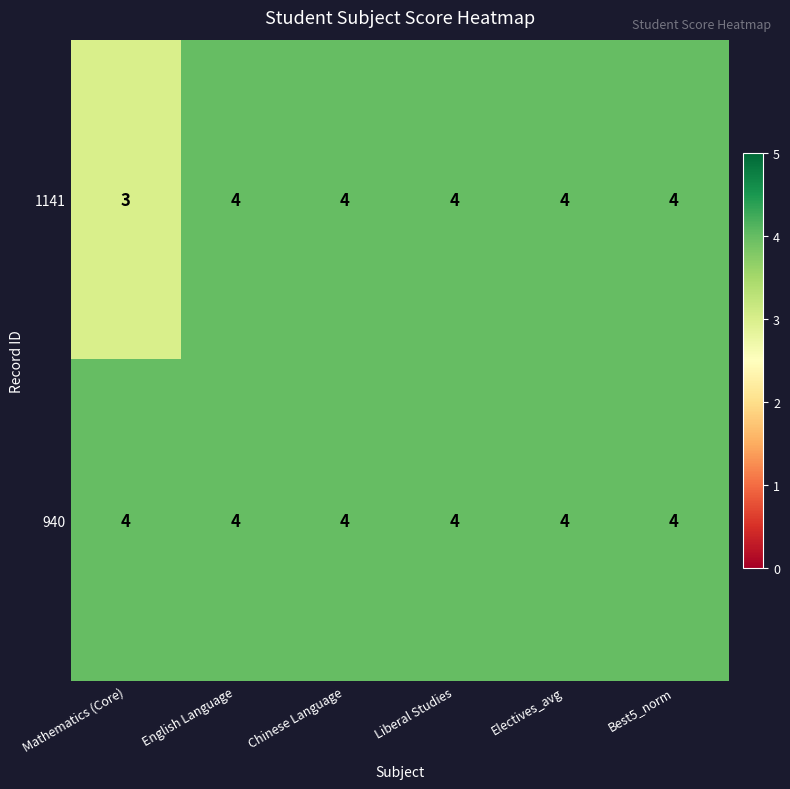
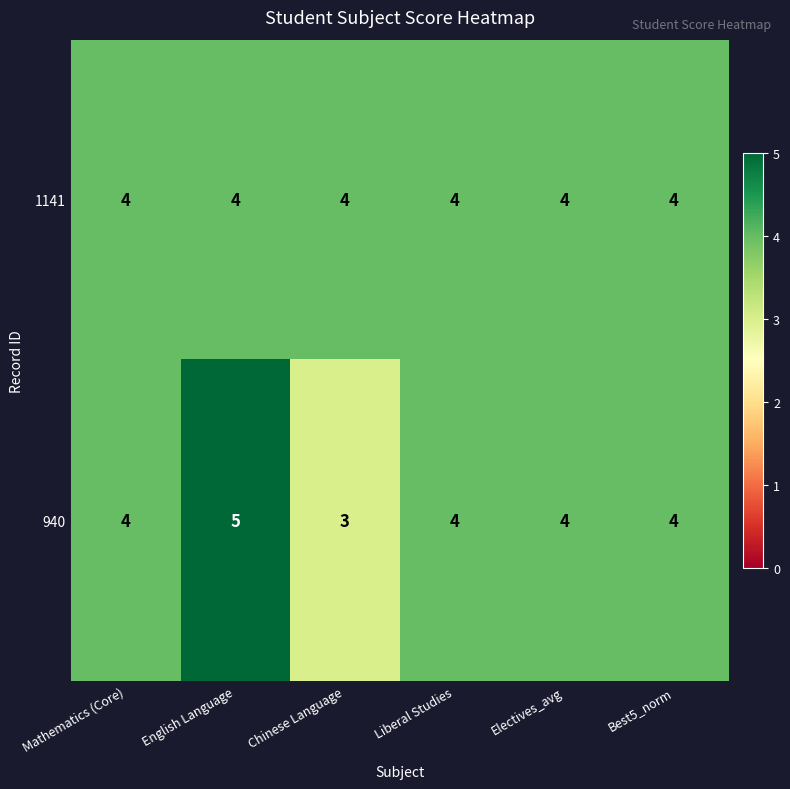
  {
    "1141": {
-     "Mathematics (Core)": 3,
+     "Mathematics (Core)": 4,
      "English Language": 4,
      "Chinese Language": 4,
      "Liberal Studies": 4,
      "Electives_avg": 4,
      "Best5_norm": 4
    },
    "940": {
      "Mathematics (Core)": 4,
-     "English Language": 4,
-     "Chinese Language": 4,
+     "English Language": 5,
+     "Chinese Language": 3,
      "Liberal Studies": 4,
      "Electives_avg": 4,
      "Best5_norm": 4
    }
  }
